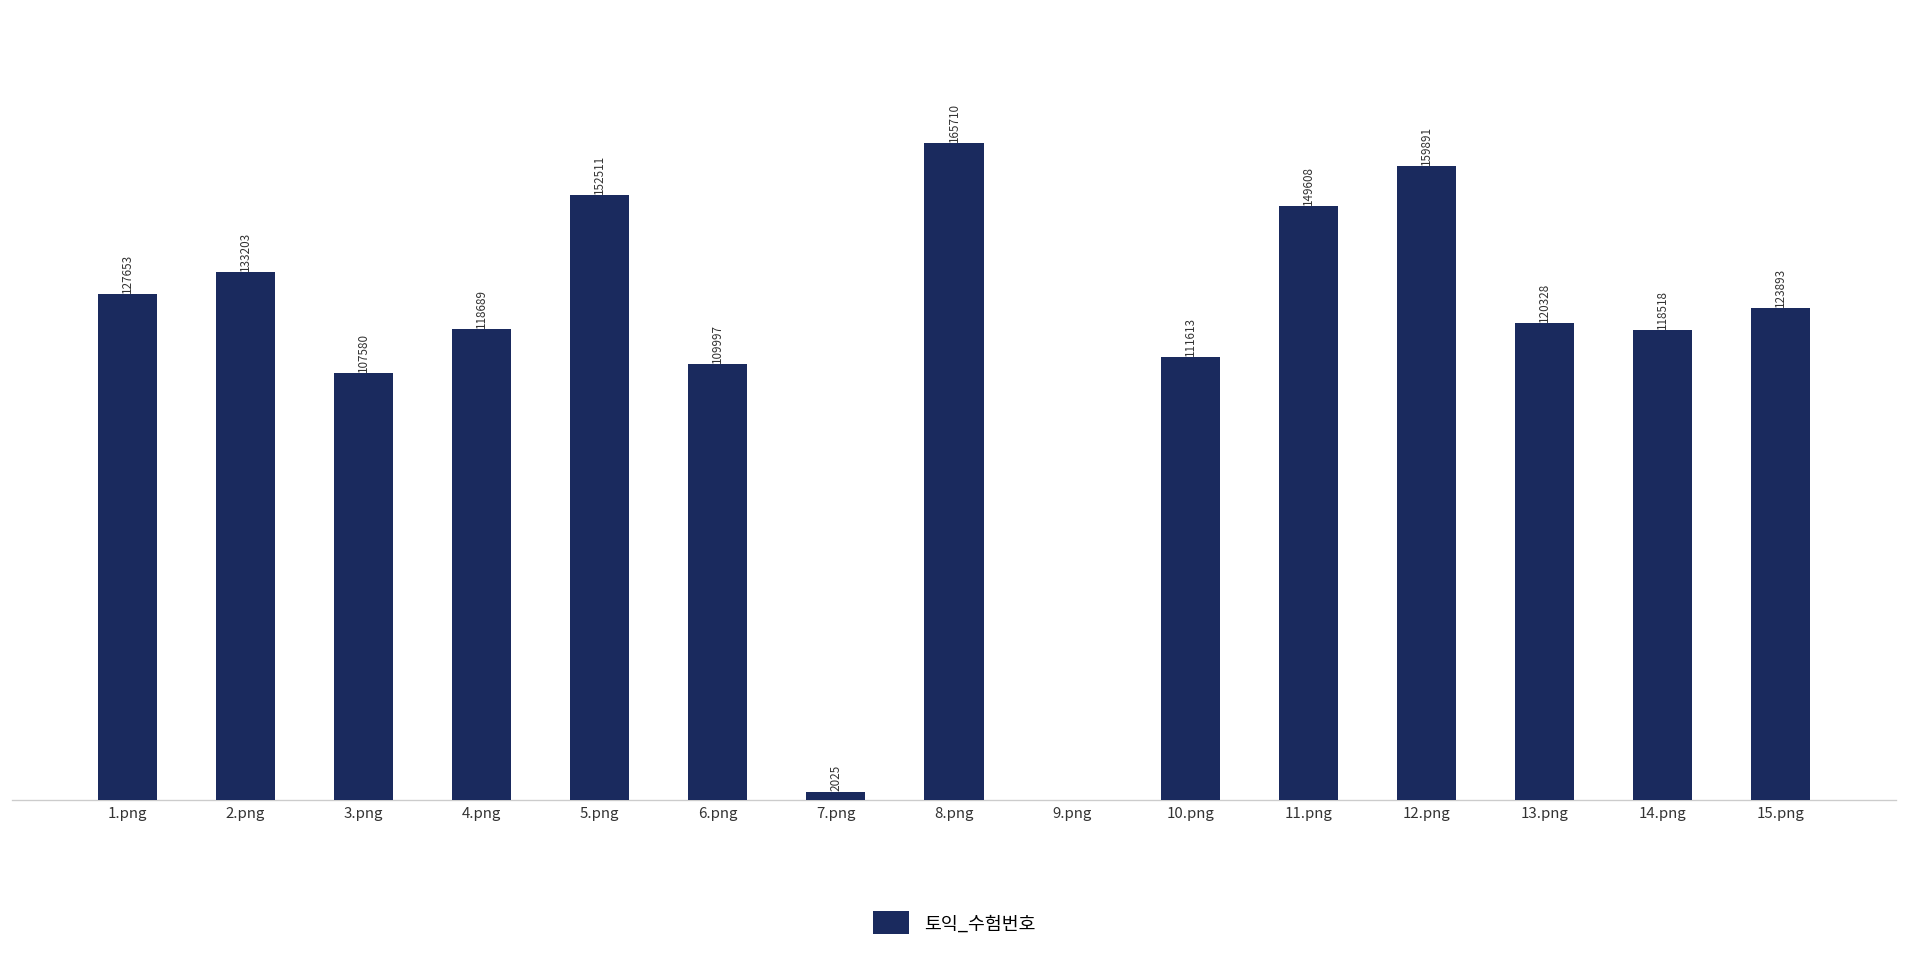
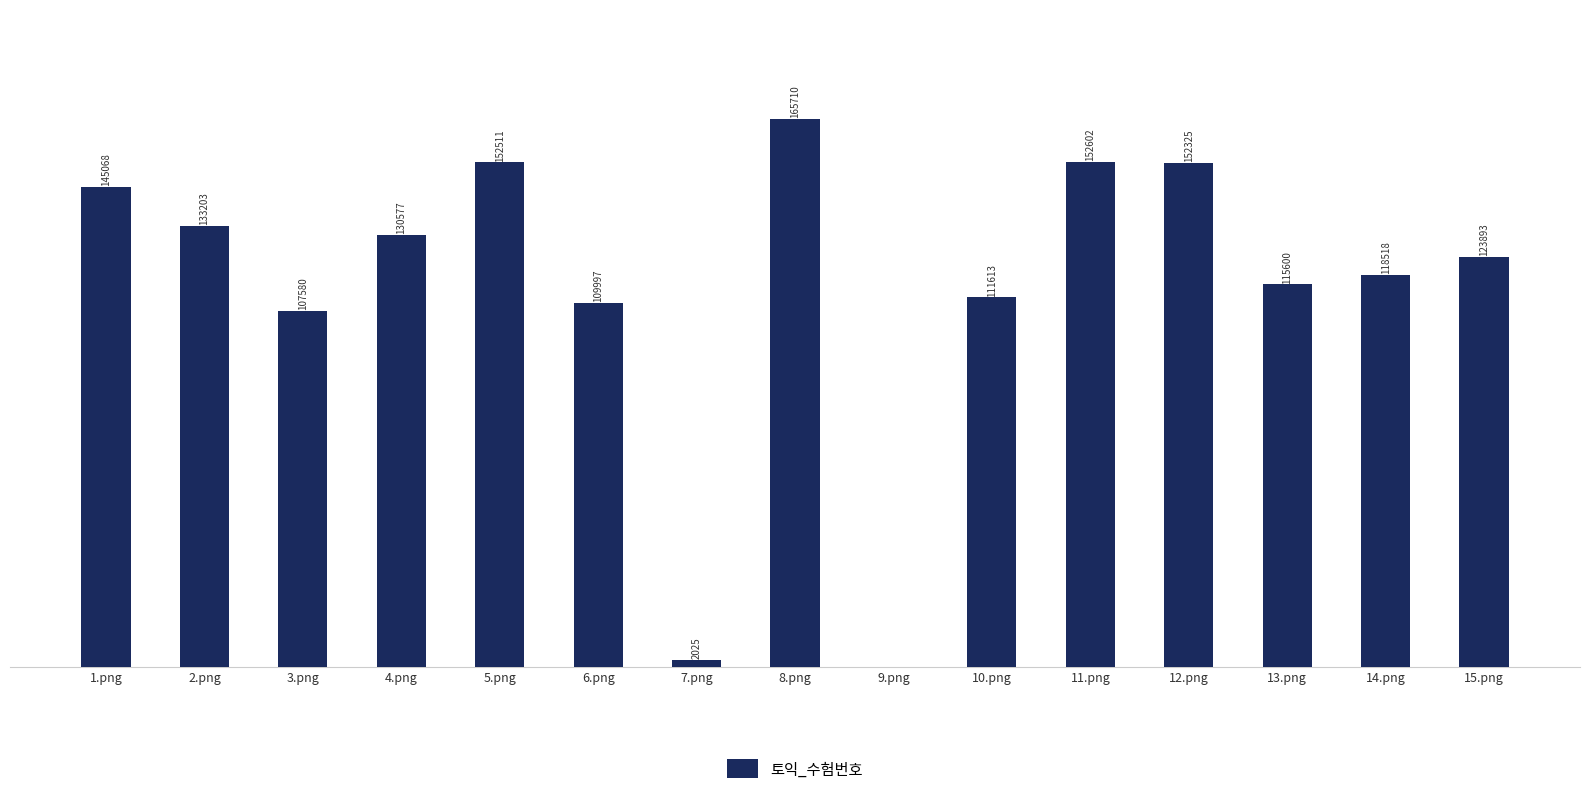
  {
-   "1.png": 127653,
+   "1.png": 145068,
    "2.png": 133203,
    "3.png": 107580,
-   "4.png": 118689,
+   "4.png": 130577,
    "5.png": 152511,
    "6.png": 109997,
    "7.png": 2025,
    "8.png": 165710,
    "10.png": 111613,
-   "11.png": 149608,
-   "12.png": 159891,
-   "13.png": 120328,
+   "11.png": 152602,
+   "12.png": 152325,
+   "13.png": 115600,
    "14.png": 118518,
    "15.png": 123893
  }
